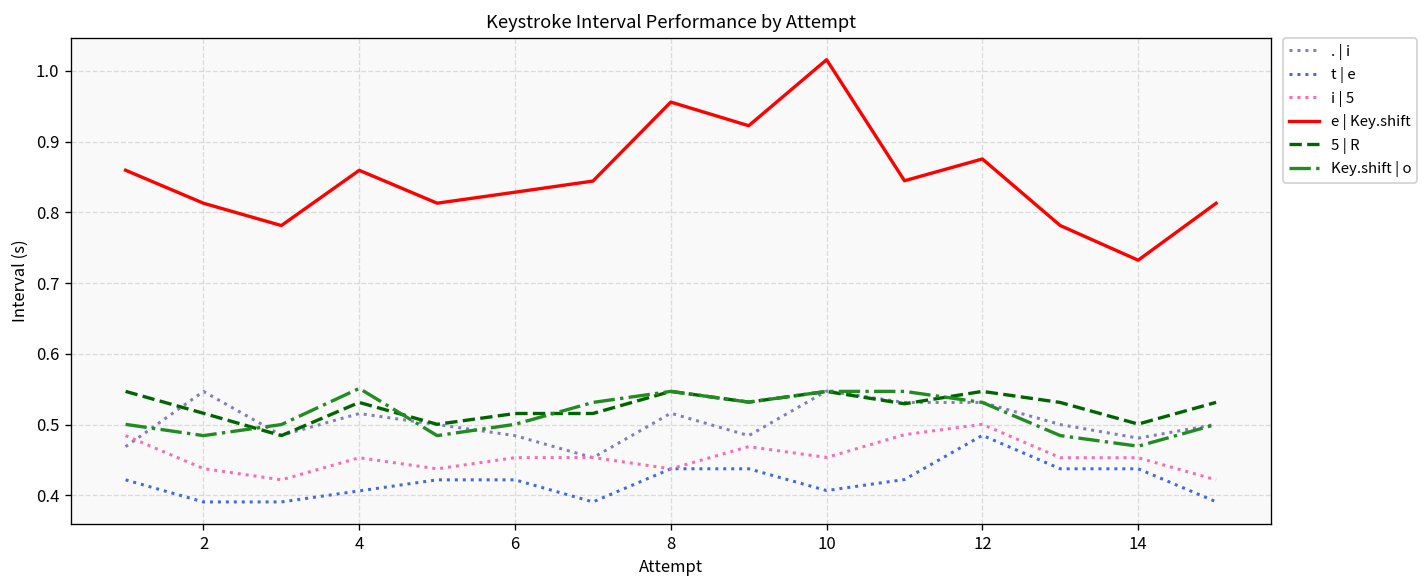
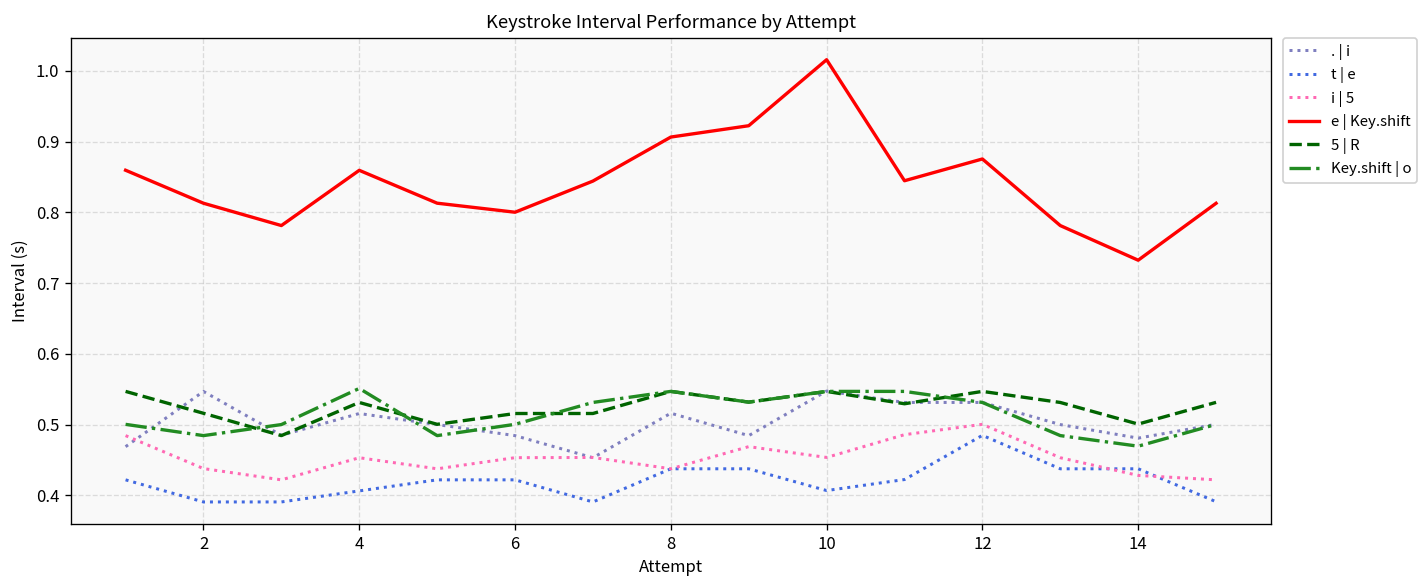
  {
    ". | i": {
      "2": 0.55,
      "4": 0.52,
      "6": 0.48,
      "8": 0.52,
      "14": 0.48
    },
    "t | e": {
      "2": 0.39,
      "4": 0.41,
      "6": 0.42,
      "10": 0.41,
      "12": 0.48,
      "14": 0.44
    },
    "i | 5": {
      "2": 0.44,
      "4": 0.45,
      "6": 0.45,
      "10": 0.45,
      "12": 0.50,
-     "14": 0.45
+     "14": 0.43
    },
    "e | Key.shift": {
      "2": 0.81,
      "4": 0.86,
-     "6": 0.83,
-     "8": 0.96,
+     "6": 0.80,
+     "8": 0.91,
      "10": 1.02,
      "12": 0.88,
      "14": 0.73
    },
    "5 | R": {
      "2": 0.52,
      "4": 0.53,
      "6": 0.52,
      "12": 0.55,
      "14": 0.50
    },
    "Key.shift | o": {
      "2": 0.48,
      "4": 0.55,
      "6": 0.50,
      "14": 0.47
    }
  }
